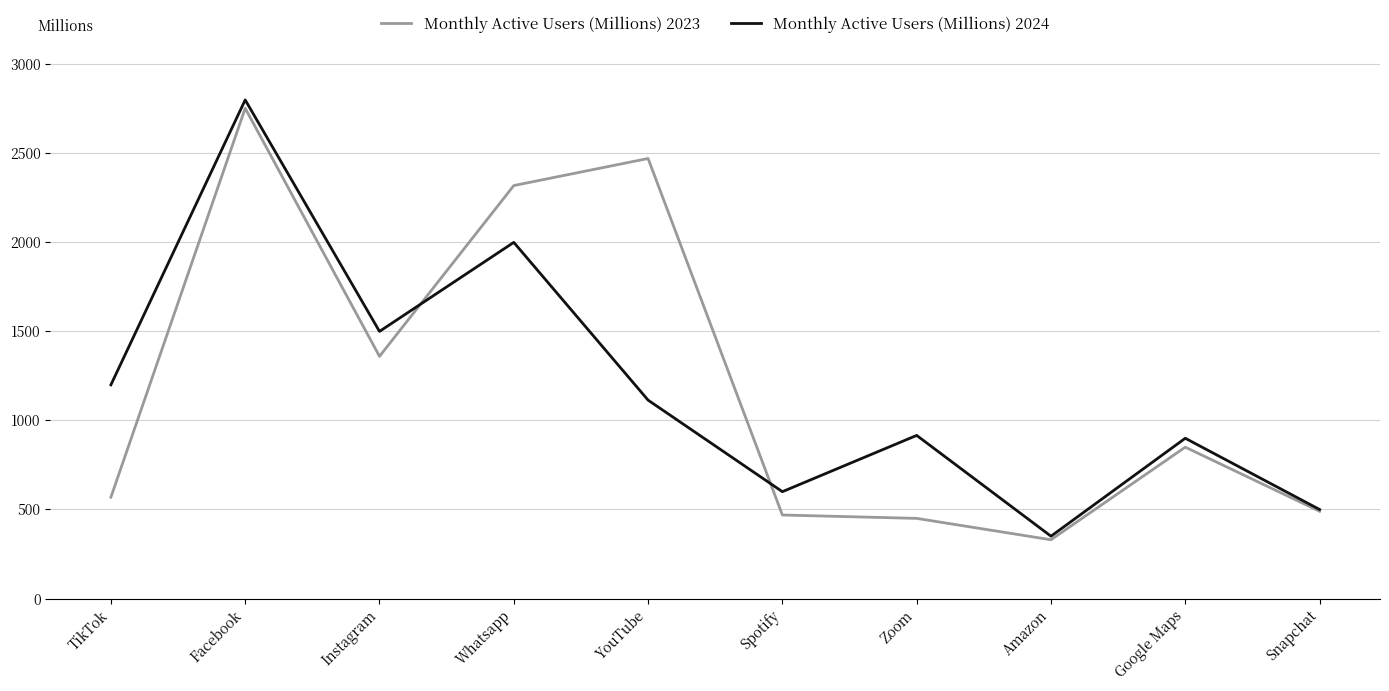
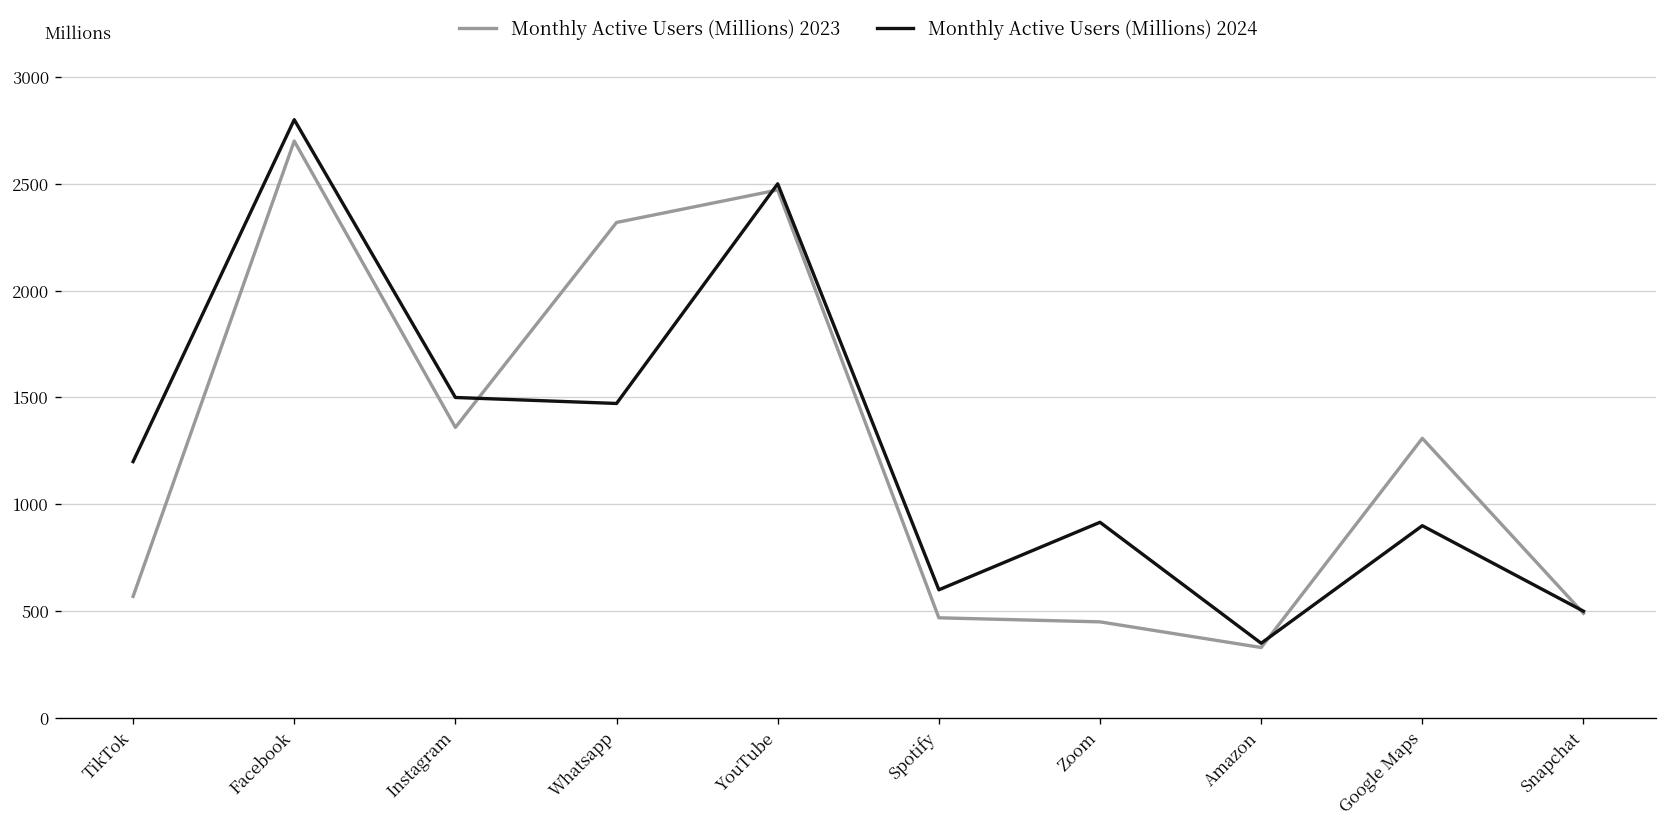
  {
    "Monthly Active Users (Millions) 2023": {
      "TikTok": 570,
-     "Facebook": 2750,
+     "Facebook": 2700,
      "Instagram": 1360,
      "Whatsapp": 2320,
      "YouTube": 2470,
      "Spotify": 470,
      "Zoom": 450,
      "Amazon": 330,
-     "Google Maps": 850
+     "Google Maps": 1310
    },
    "Monthly Active Users (Millions) 2024": {
      "TikTok": 1200,
      "Facebook": 2800,
      "Instagram": 1500,
-     "Whatsapp": 2000,
-     "YouTube": 1110,
+     "Whatsapp": 1470,
+     "YouTube": 2500,
      "Spotify": 600,
      "Zoom": 920,
      "Amazon": 350,
      "Google Maps": 900
    }
  }
